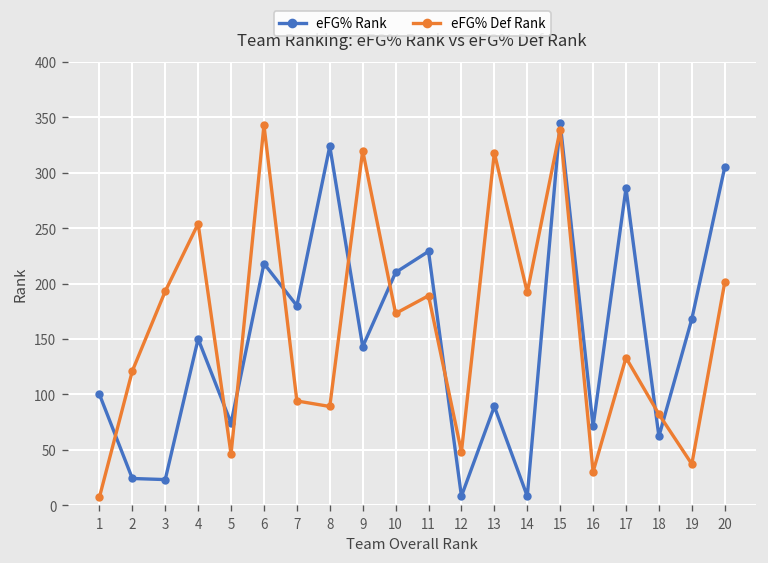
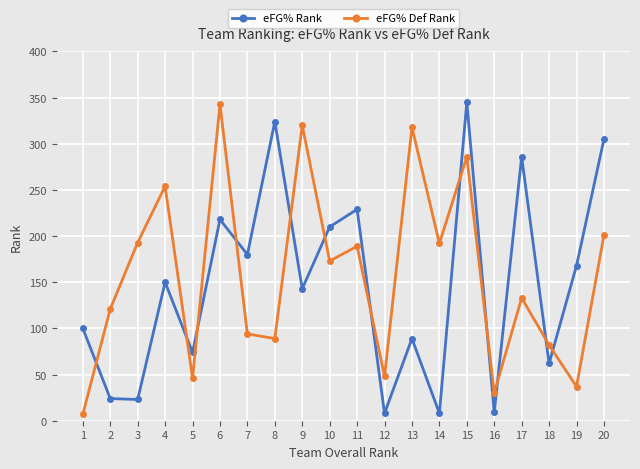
  {
    "eFG% Rank": {
      "1": 100,
      "2": 20,
      "3": 20,
      "4": 150,
      "5": 70,
      "6": 220,
      "7": 180,
      "8": 320,
      "9": 140,
      "10": 210,
      "11": 230,
      "12": 10,
      "13": 90,
      "14": 10,
      "15": 350,
-     "16": 70,
+     "16": 10,
      "17": 290,
      "18": 60,
      "19": 170,
      "20": 310
    },
    "eFG% Def Rank": {
      "1": 10,
      "2": 120,
      "3": 190,
      "4": 250,
      "5": 50,
      "6": 340,
      "7": 90,
      "8": 90,
      "9": 320,
      "10": 170,
      "11": 190,
      "12": 50,
      "13": 320,
      "14": 190,
-     "15": 340,
+     "15": 290,
      "16": 30,
      "17": 130,
      "18": 80,
      "19": 40,
      "20": 200
    }
  }
